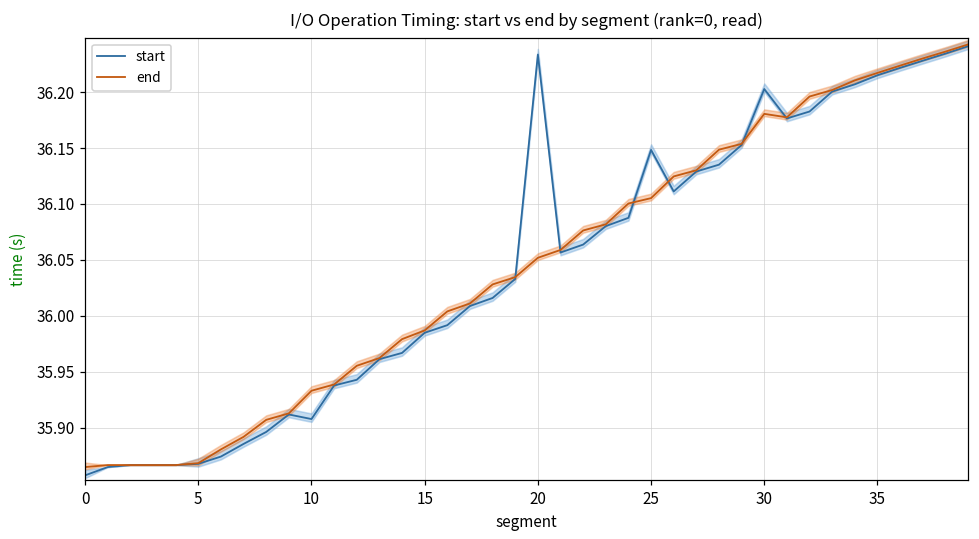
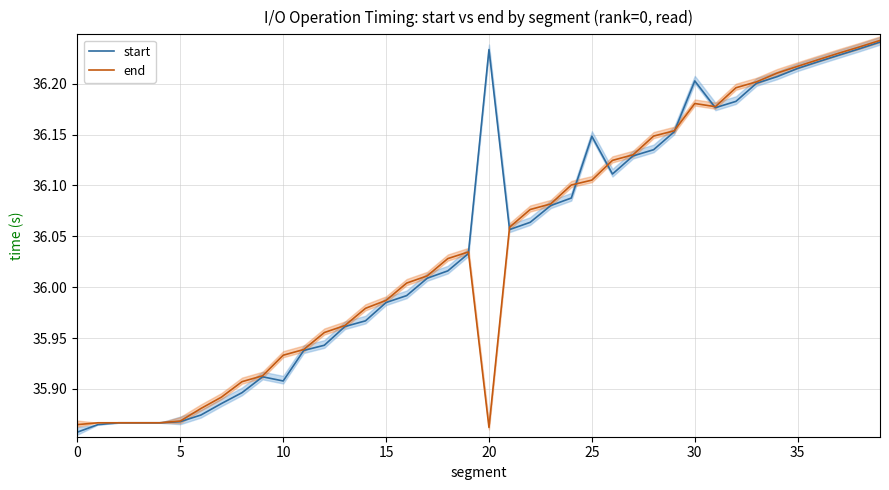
  {
    "start": {
      "0": 35.858,
      "10": 35.908,
      "20": 36.234,
      "25": 36.148,
      "30": 36.203
    },
    "end": {
      "10": 35.933,
-     "20": 36.052,
+     "20": 35.862,
      "25": 36.105,
      "30": 36.181
    }
  }
